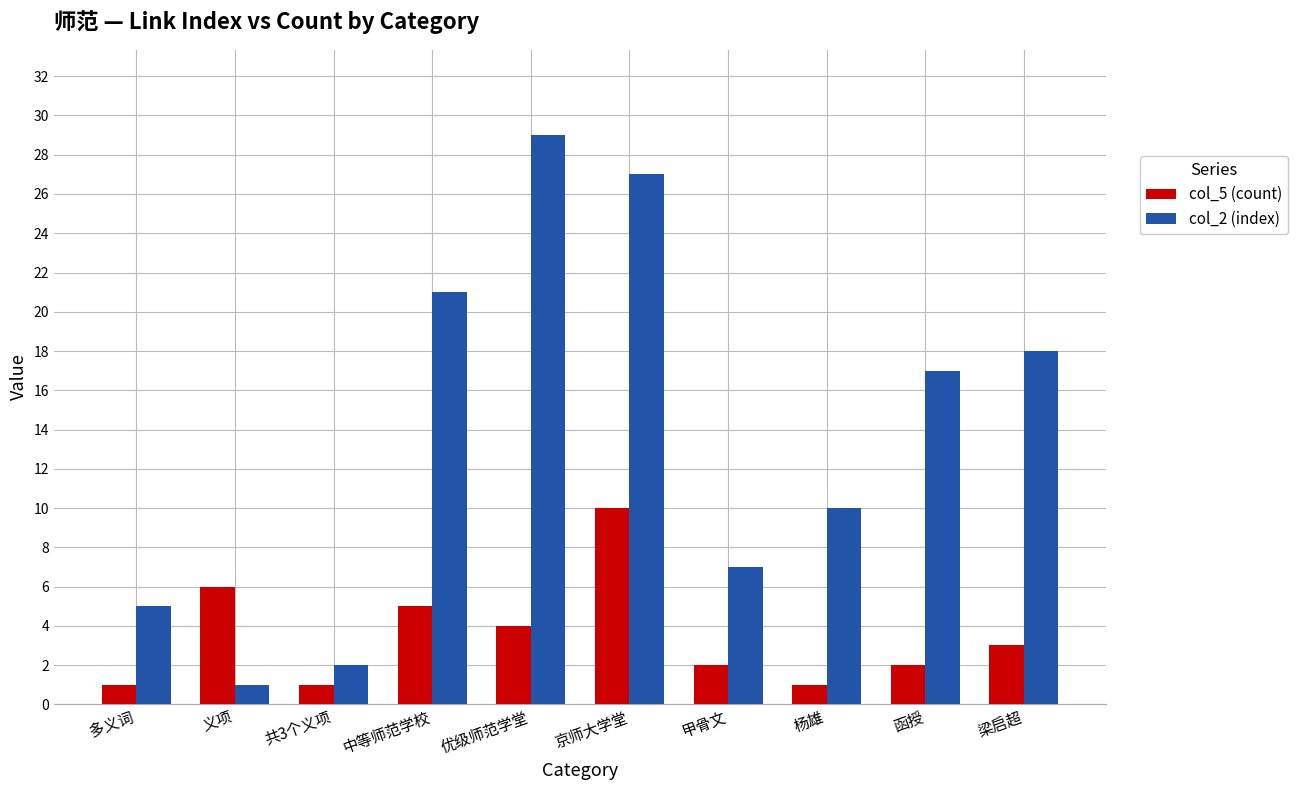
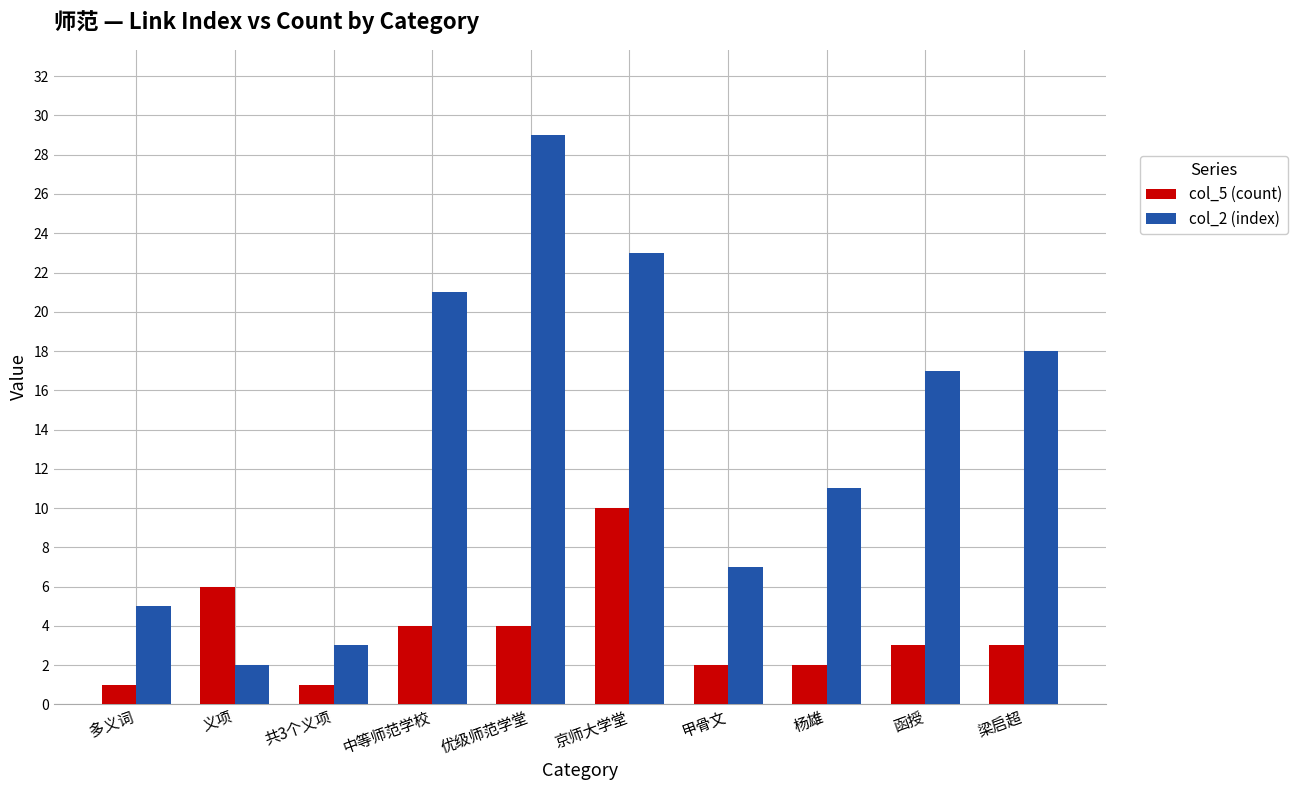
  {
    "col_5 (count)": {
      "多义词": 1,
      "义项": 6,
      "共3个义项": 1,
-     "中等师范学校": 5,
+     "中等师范学校": 4,
      "优级师范学堂": 4,
      "京师大学堂": 10,
      "甲骨文": 2,
-     "杨雄": 1,
-     "函授": 2,
+     "杨雄": 2,
+     "函授": 3,
      "梁启超": 3
    },
    "col_2 (index)": {
      "多义词": 5,
-     "义项": 1,
-     "共3个义项": 2,
+     "义项": 2,
+     "共3个义项": 3,
      "中等师范学校": 21,
      "优级师范学堂": 29,
-     "京师大学堂": 27,
+     "京师大学堂": 23,
      "甲骨文": 7,
-     "杨雄": 10,
+     "杨雄": 11,
      "函授": 17,
      "梁启超": 18
    }
  }
